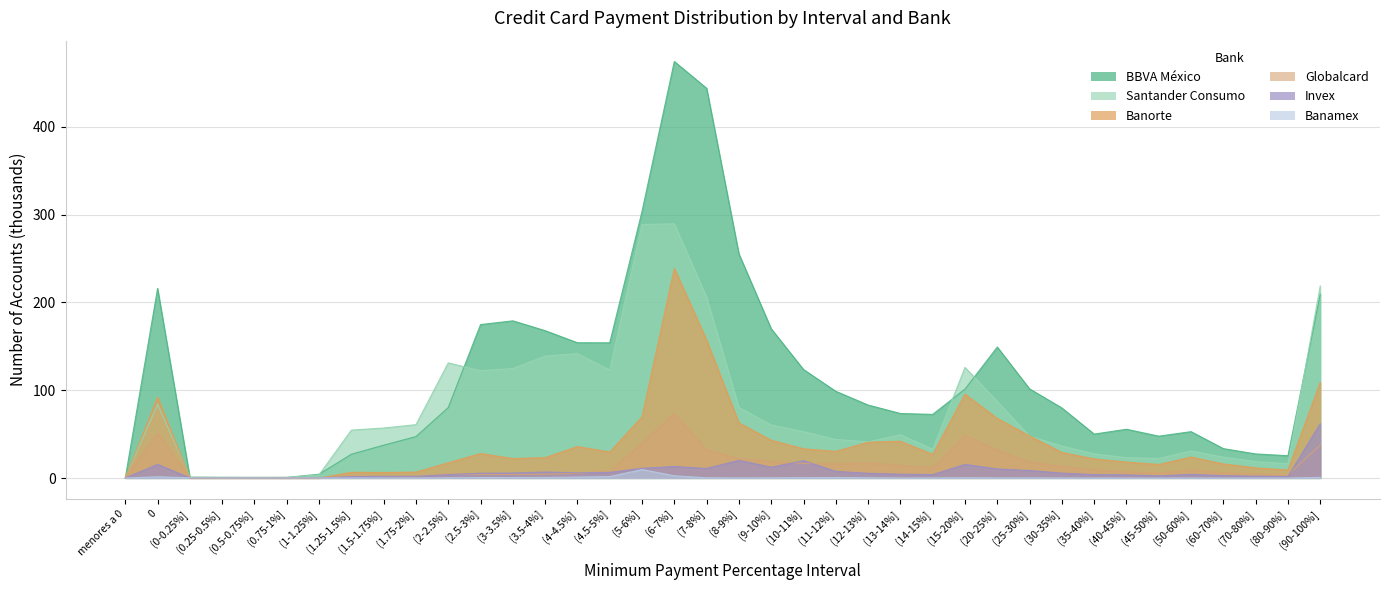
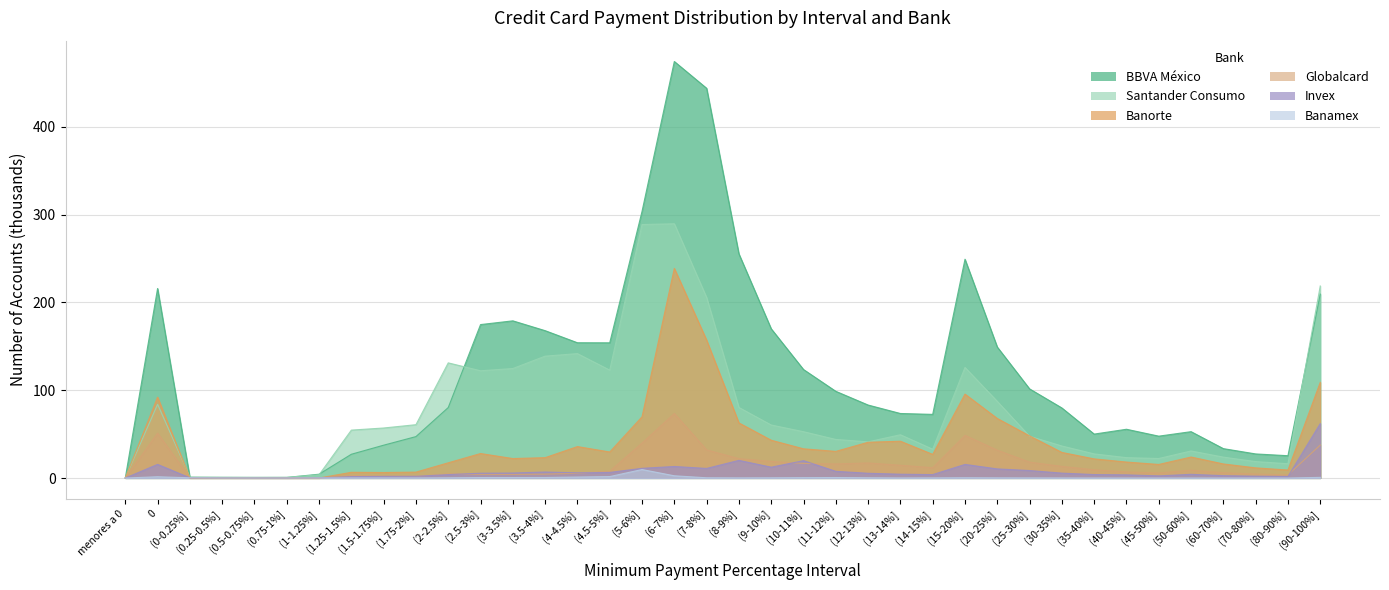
  {
    "BBVA México": {
      "0": 220,
      "(1.25-1.5%]": 30,
      "(1.5-1.75%]": 40,
      "(1.75-2%]": 50,
      "(2-2.5%]": 80,
      "(2.5-3%]": 170,
      "(3-3.5%]": 180,
      "(3.5-4%]": 170,
      "(4-4.5%]": 150,
      "(4.5-5%]": 150,
      "(5-6%]": 300,
      "(6-7%]": 470,
      "(7-8%]": 440,
      "(8-9%]": 260,
      "(9-10%]": 170,
      "(10-11%]": 120,
      "(11-12%]": 100,
      "(12-13%]": 80,
      "(13-14%]": 70,
      "(14-15%]": 70,
-     "(15-20%]": 100,
+     "(15-20%]": 250,
      "(20-25%]": 150,
      "(25-30%]": 100,
      "(30-35%]": 80,
      "(35-40%]": 50,
      "(40-45%]": 60,
      "(45-50%]": 50,
      "(50-60%]": 50,
      "(60-70%]": 30,
      "(70-80%]": 30,
      "(80-90%]": 30,
      "(90-100%]": 210
    },
    "Invex": {
      "0": 20,
      "(6-7%]": 10,
      "(7-8%]": 10,
      "(9-10%]": 10,
      "(10-11%]": 20,
      "(11-12%]": 10,
      "(12-13%]": 10,
      "(13-14%]": 0,
      "(14-15%]": 0,
      "(15-20%]": 20,
      "(20-25%]": 10,
      "(25-30%]": 10,
      "(30-35%]": 10,
      "(35-40%]": 0,
      "(40-45%]": 0,
      "(50-60%]": 0,
      "(90-100%]": 60
    }
  }
